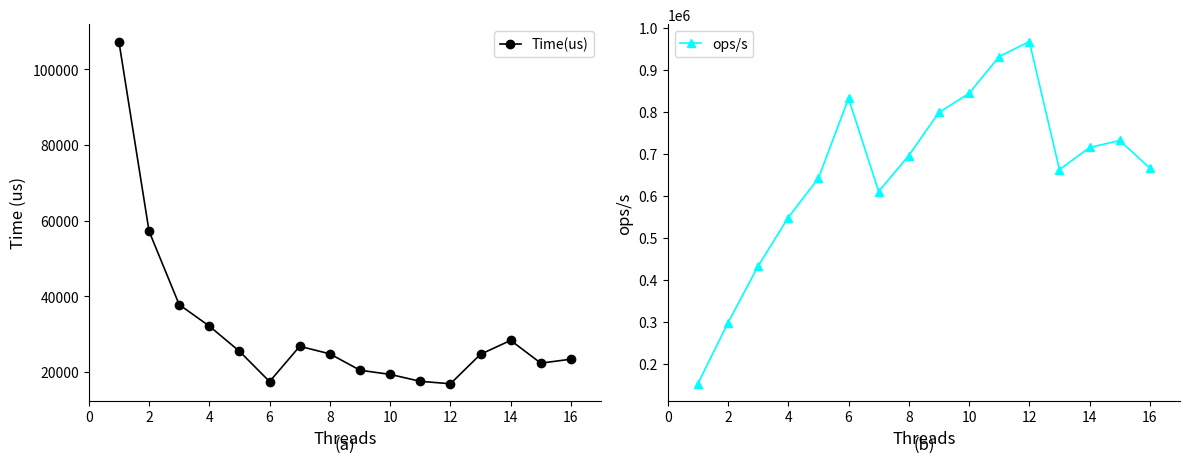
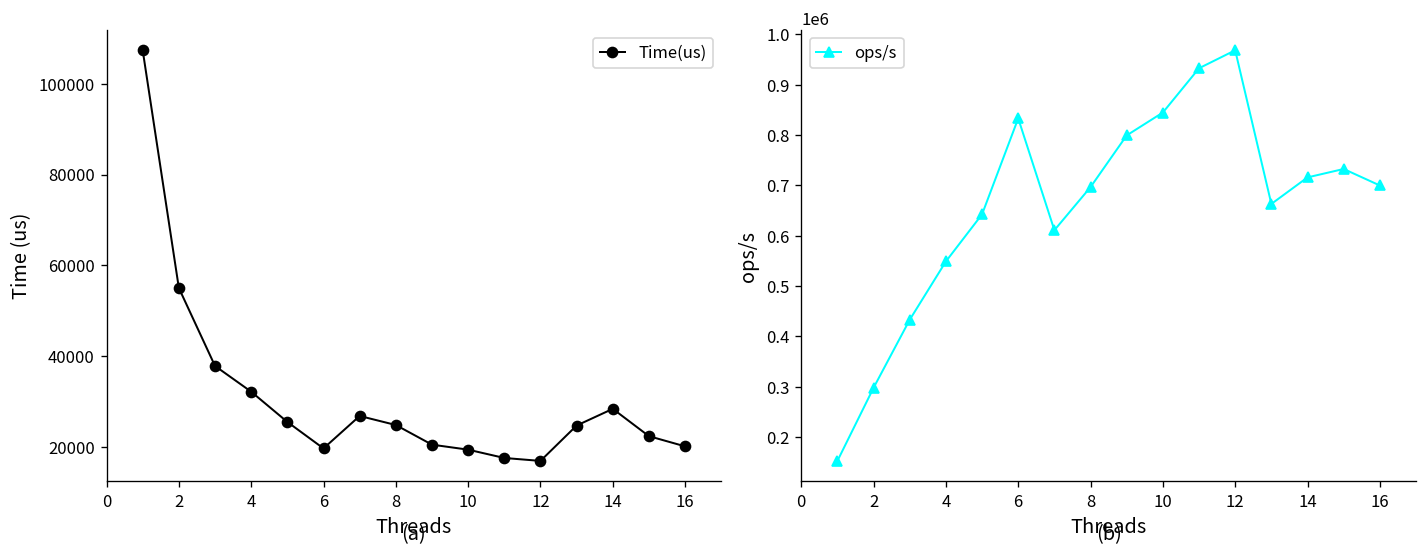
  {
    "(a)": {
-     "2": 57000,
+     "2": 55000,
      "4": 32000,
-     "6": 17000,
+     "6": 20000,
      "8": 25000,
      "10": 19000,
      "12": 17000,
      "14": 28000,
-     "16": 23000
+     "16": 20000
    },
    "(b)": {
      "2": 300000,
      "4": 550000,
      "6": 830000,
      "8": 700000,
      "10": 840000,
      "12": 970000,
      "14": 720000,
-     "16": 670000
+     "16": 700000
    }
  }
